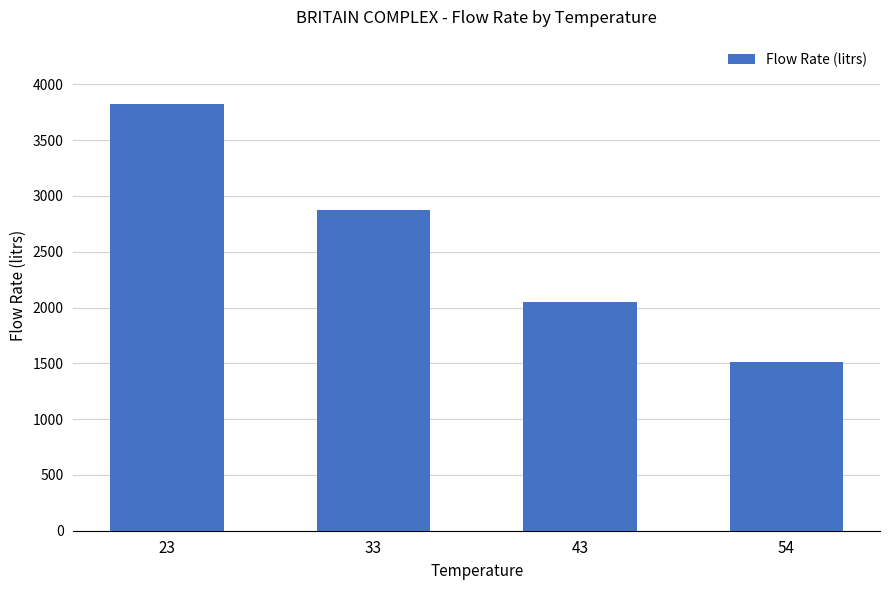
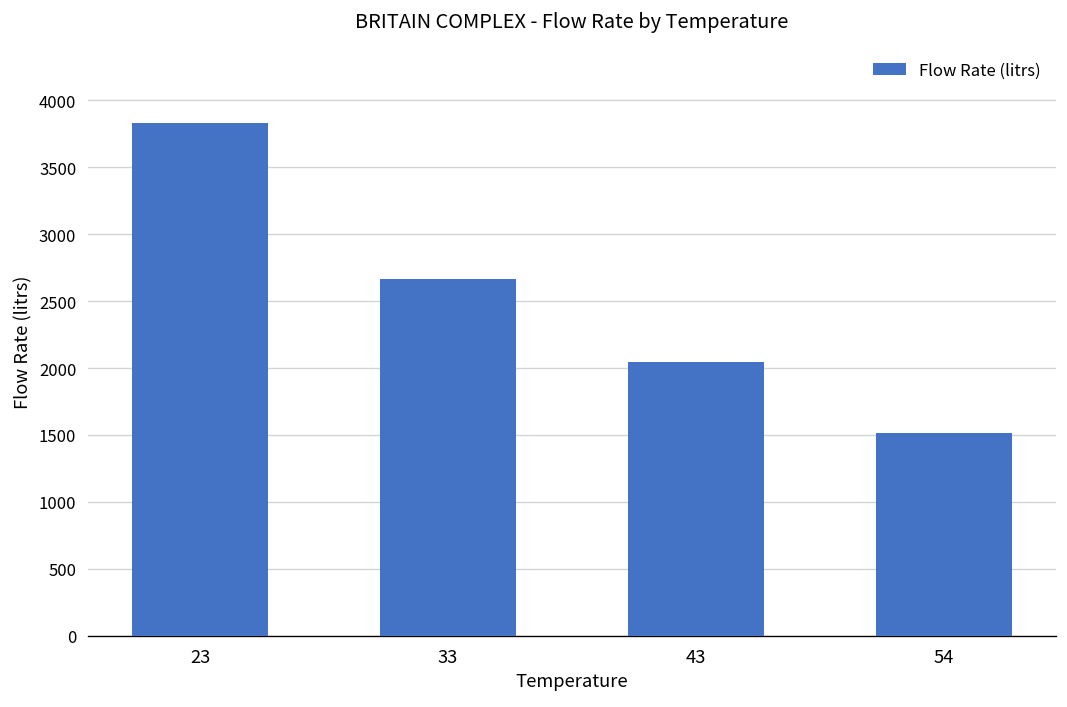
  {
    "23": 3830,
-   "33": 2870,
+   "33": 2670,
    "43": 2050,
    "54": 1510
  }
